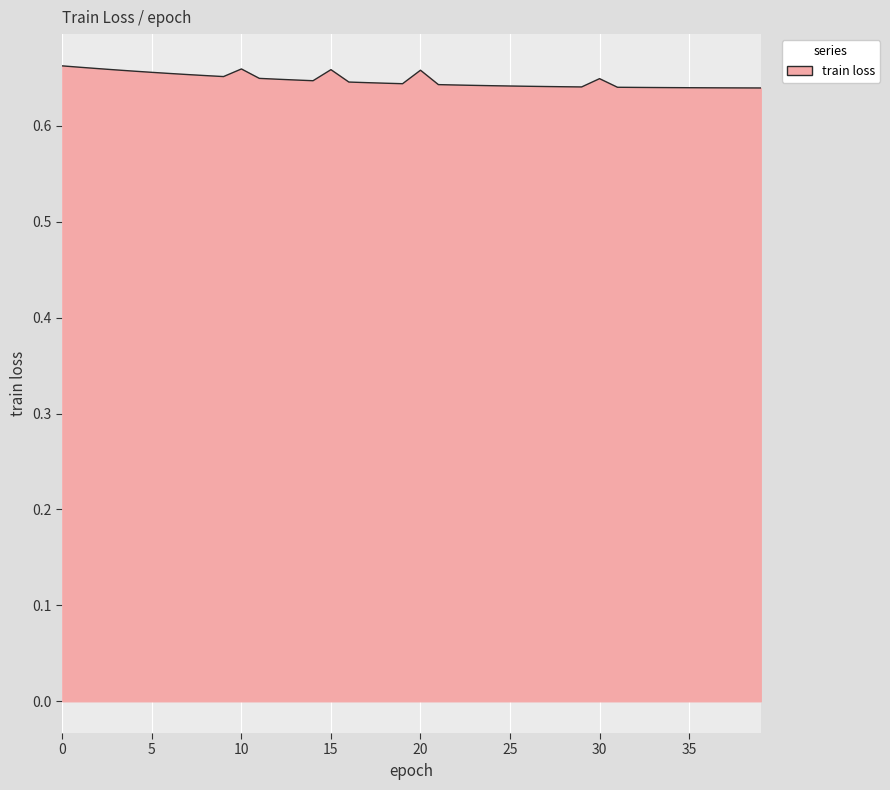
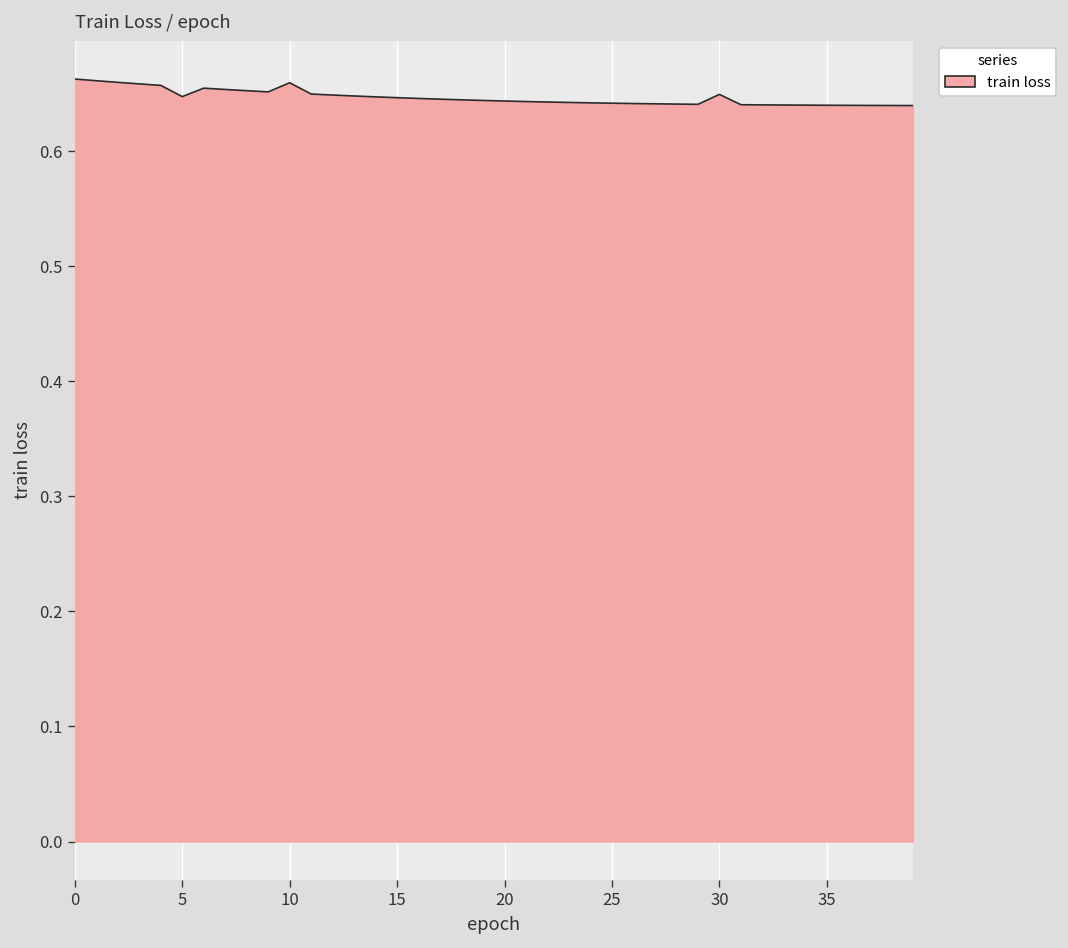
  {
    "0": 0.66,
-   "5": 0.66,
+   "5": 0.65,
    "10": 0.66,
-   "15": 0.66,
-   "20": 0.66,
+   "15": 0.65,
+   "20": 0.64,
    "25": 0.64,
    "30": 0.65,
    "35": 0.64
  }
